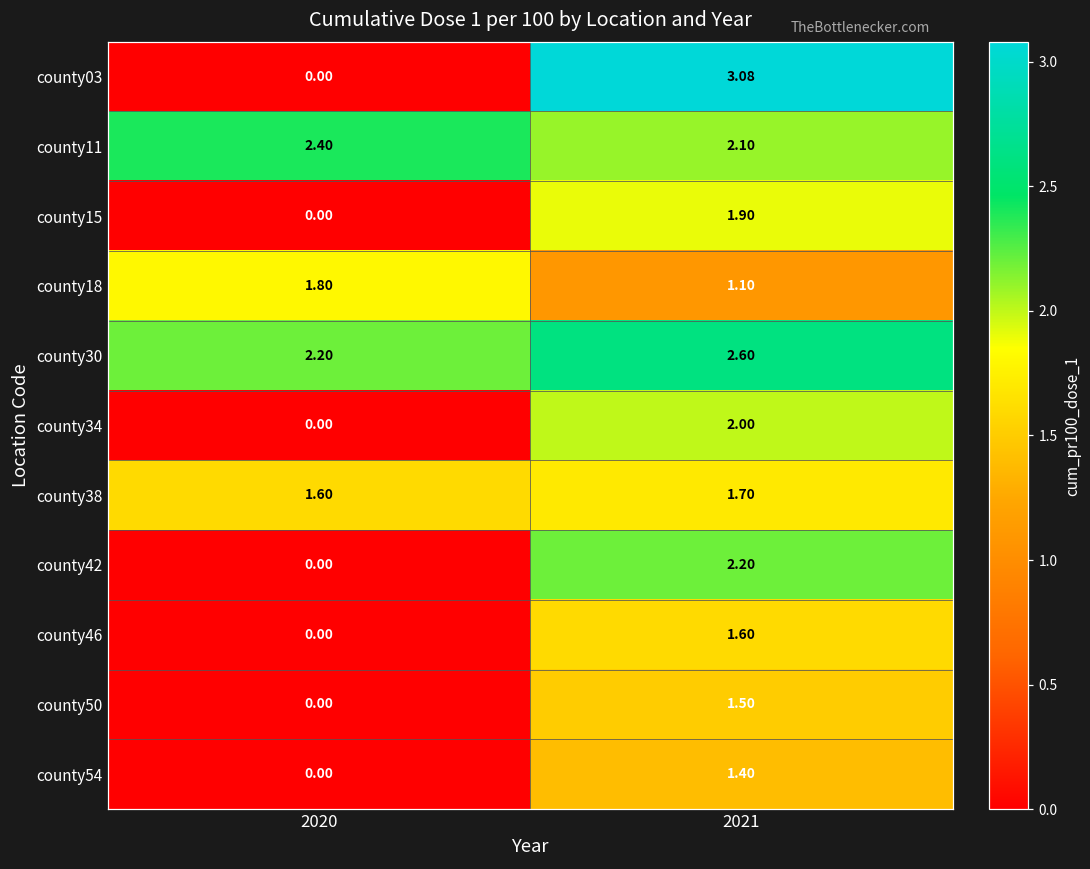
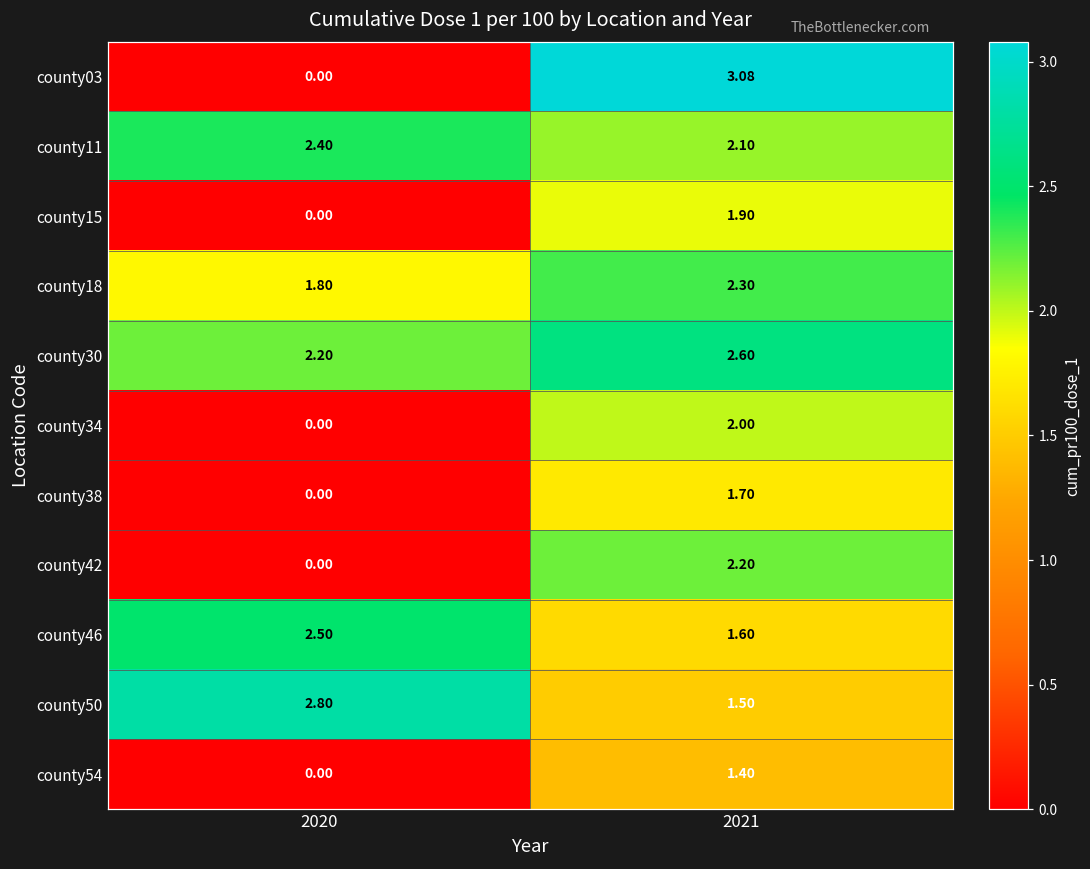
  {
    "county03": {
      "2020": 0.00,
      "2021": 3.08
    },
    "county11": {
      "2020": 2.40,
      "2021": 2.10
    },
    "county15": {
      "2020": 0.00,
      "2021": 1.90
    },
    "county18": {
      "2020": 1.80,
-     "2021": 1.10
+     "2021": 2.30
    },
    "county30": {
      "2020": 2.20,
      "2021": 2.60
    },
    "county34": {
      "2020": 0.00,
      "2021": 2.00
    },
    "county38": {
-     "2020": 1.60,
+     "2020": 0.00,
      "2021": 1.70
    },
    "county42": {
      "2020": 0.00,
      "2021": 2.20
    },
    "county46": {
-     "2020": 0.00,
+     "2020": 2.50,
      "2021": 1.60
    },
    "county50": {
-     "2020": 0.00,
+     "2020": 2.80,
      "2021": 1.50
    },
    "county54": {
      "2020": 0.00,
      "2021": 1.40
    }
  }
